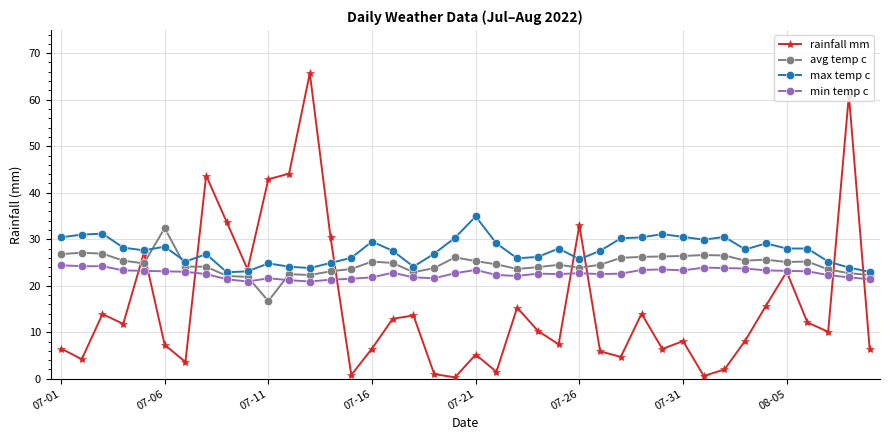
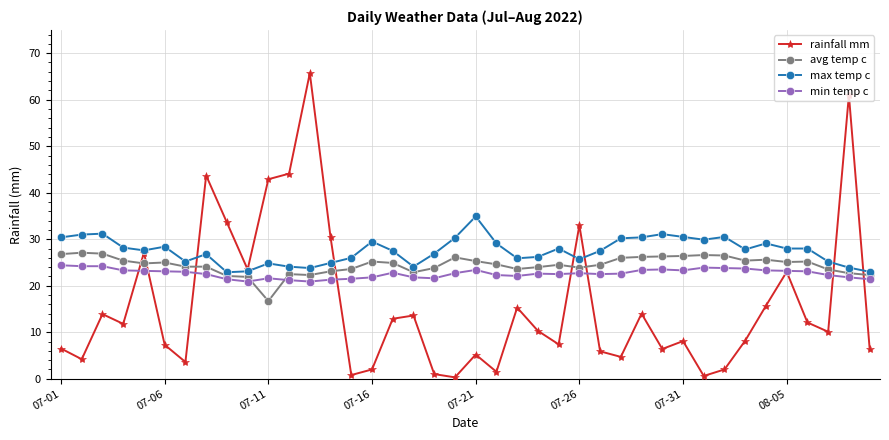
  {
    "rainfall mm": {
      "07-01": 7,
      "07-06": 7,
      "07-11": 43,
-     "07-16": 7,
+     "07-16": 2,
      "07-21": 5,
      "07-26": 33,
      "07-31": 8
    },
    "avg temp c": {
      "07-01": 27,
-     "07-06": 32,
+     "07-06": 25,
      "07-11": 17,
      "07-16": 25,
      "07-21": 25,
      "07-26": 24,
      "07-31": 26,
      "08-05": 25
    },
    "max temp c": {
      "07-01": 30,
      "07-06": 28,
      "07-11": 25,
      "07-16": 30,
      "07-21": 35,
      "07-26": 26,
      "07-31": 31,
      "08-05": 28
    },
    "min temp c": {
      "07-01": 24,
      "07-06": 23,
      "07-11": 22,
      "07-16": 22,
      "07-21": 23,
      "07-26": 23,
      "07-31": 23
    }
  }
